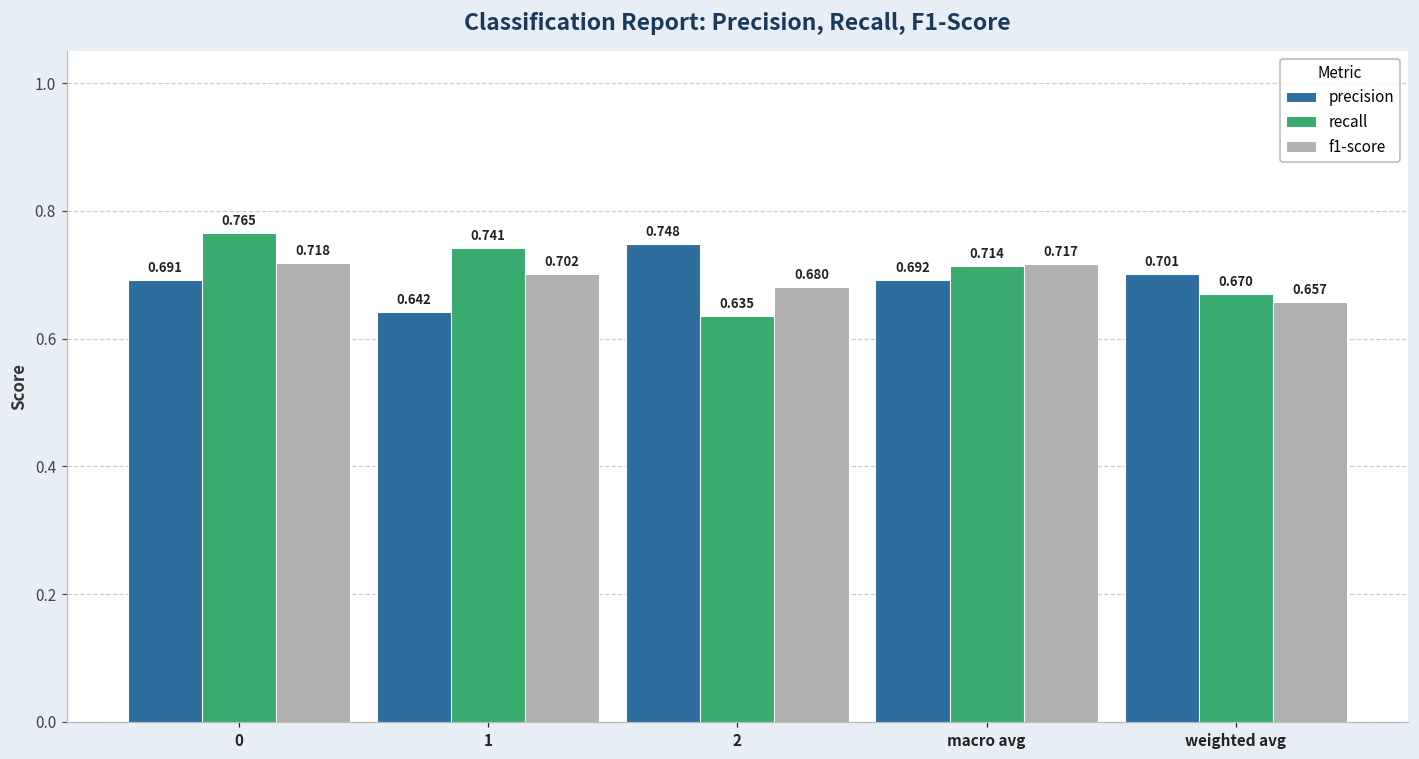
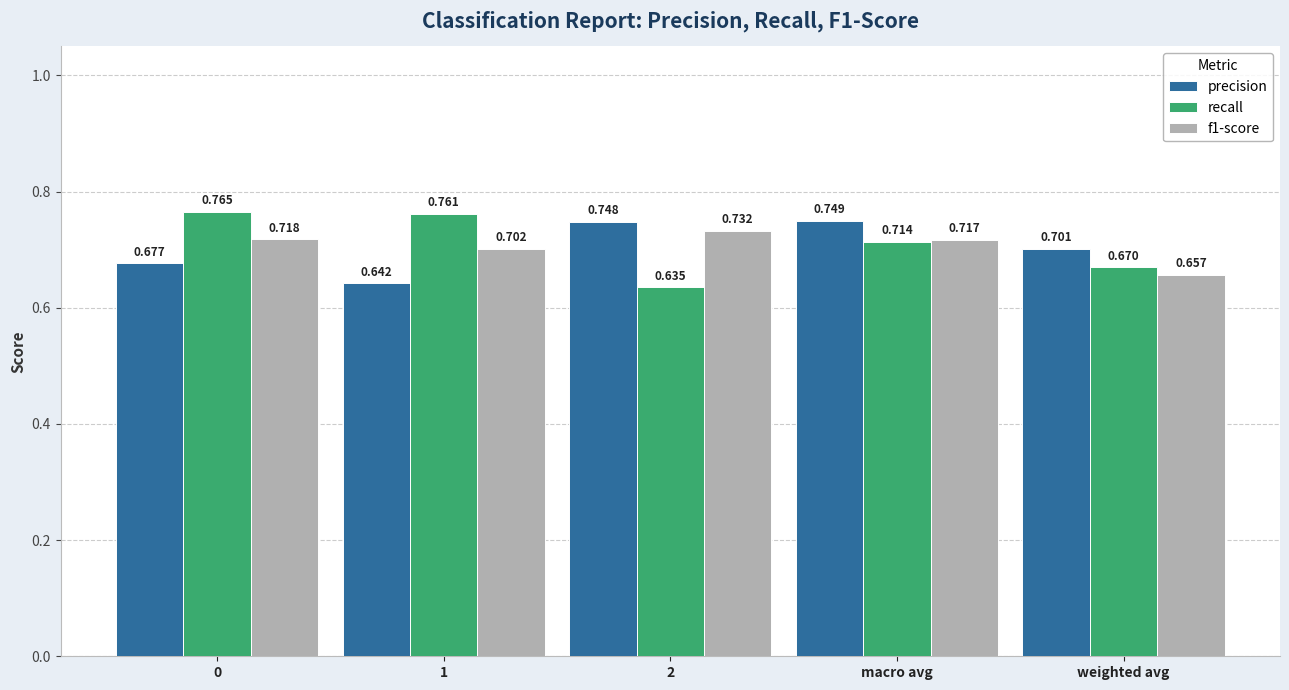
  {
    "precision": {
-     "0": 0.691,
+     "0": 0.677,
      "1": 0.642,
      "2": 0.748,
-     "macro avg": 0.692,
+     "macro avg": 0.749,
      "weighted avg": 0.701
    },
    "recall": {
      "0": 0.765,
-     "1": 0.741,
+     "1": 0.761,
      "2": 0.635,
      "macro avg": 0.714,
      "weighted avg": 0.670
    },
    "f1-score": {
      "0": 0.718,
      "1": 0.702,
-     "2": 0.680,
+     "2": 0.732,
      "macro avg": 0.717,
      "weighted avg": 0.657
    }
  }
